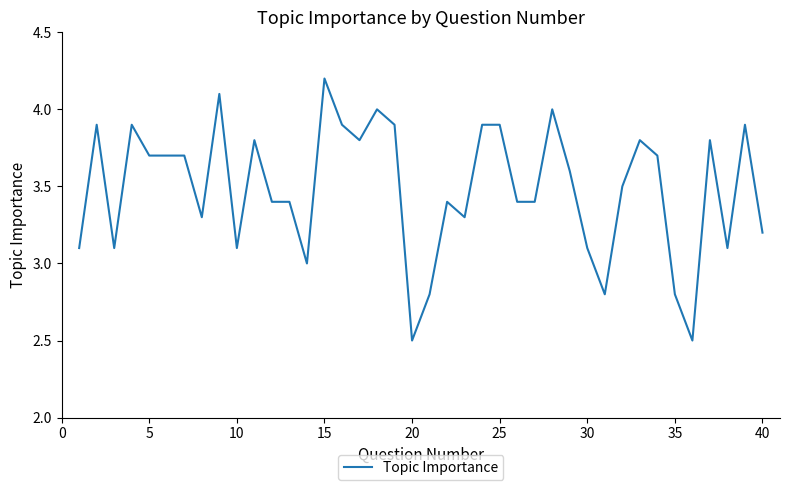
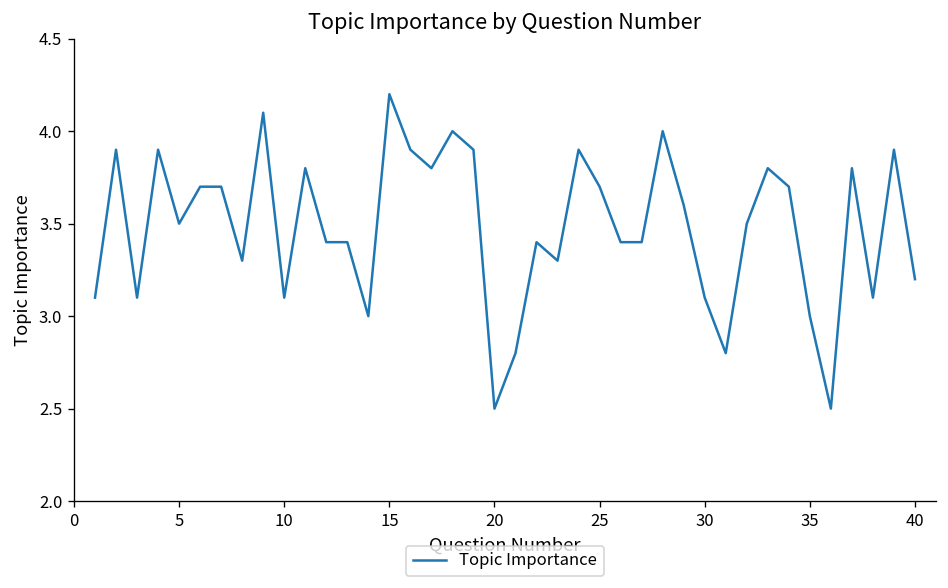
  {
-   "5": 3.7,
+   "5": 3.5,
    "10": 3.1,
    "15": 4.2,
    "20": 2.5,
-   "25": 3.9,
+   "25": 3.7,
    "30": 3.1,
-   "35": 2.8,
+   "35": 3.0,
    "40": 3.2
  }
